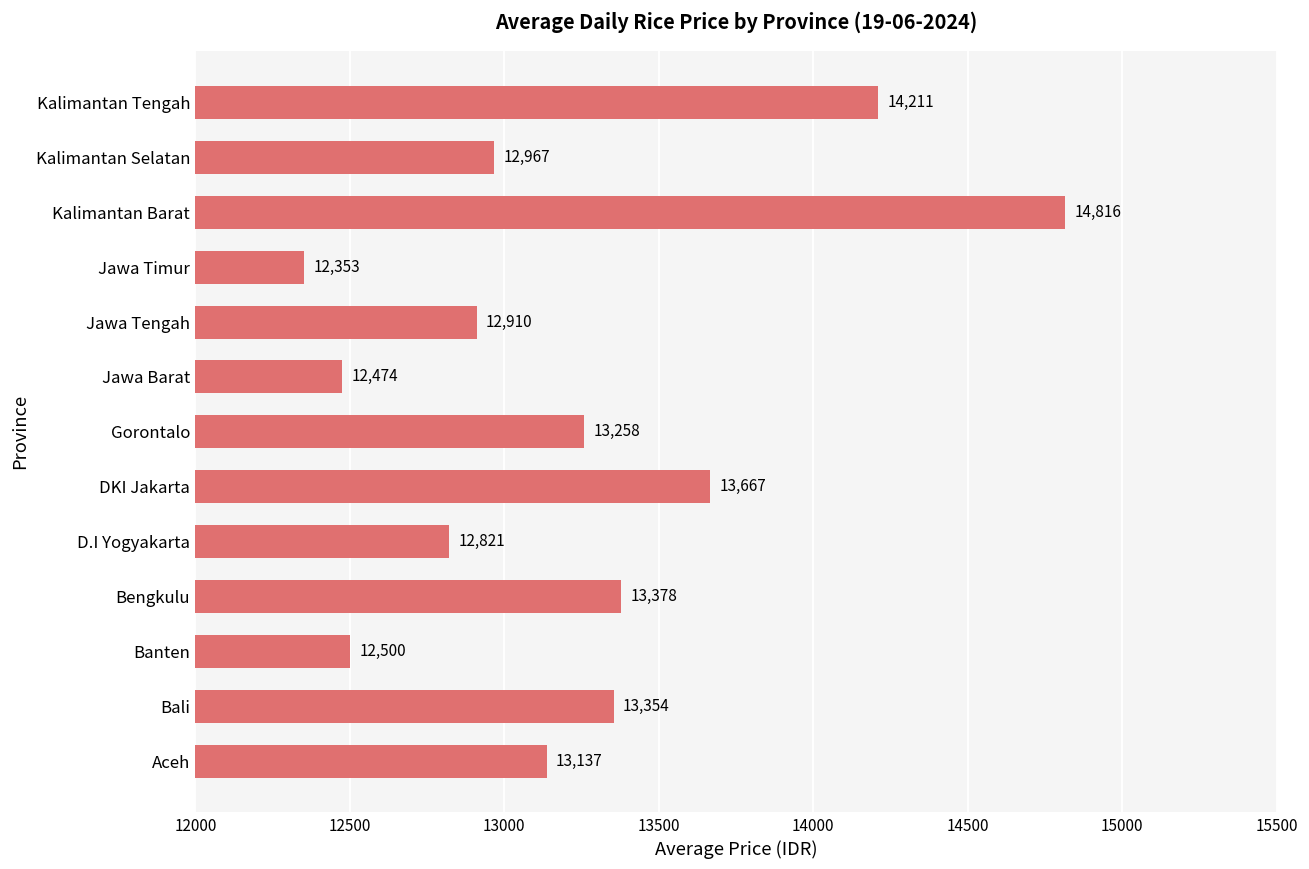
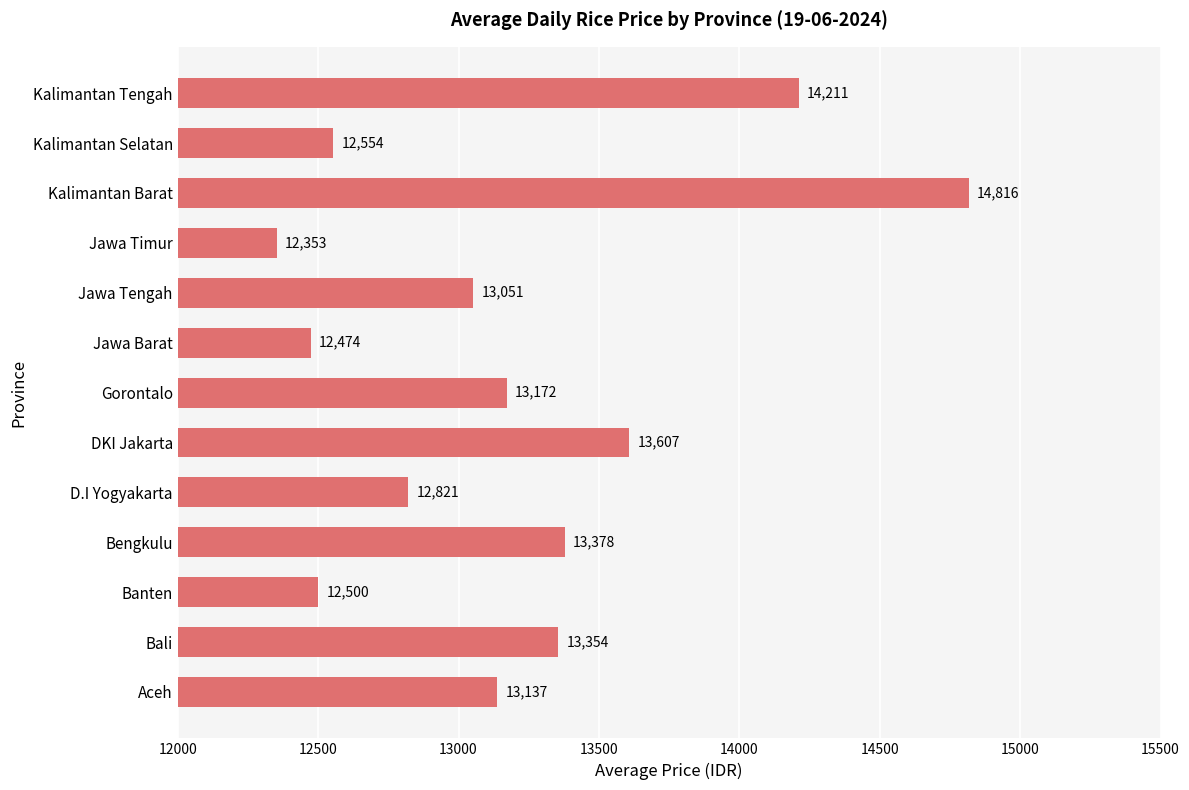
  {
    "Kalimantan Tengah": "14,211",
-   "Kalimantan Selatan": "12,967",
+   "Kalimantan Selatan": "12,554",
    "Kalimantan Barat": "14,816",
    "Jawa Timur": "12,353",
-   "Jawa Tengah": "12,910",
+   "Jawa Tengah": "13,051",
    "Jawa Barat": "12,474",
-   "Gorontalo": "13,258",
-   "DKI Jakarta": "13,667",
+   "Gorontalo": "13,172",
+   "DKI Jakarta": "13,607",
    "D.I Yogyakarta": "12,821",
    "Bengkulu": "13,378",
    "Banten": "12,500",
    "Bali": "13,354",
    "Aceh": "13,137"
  }
